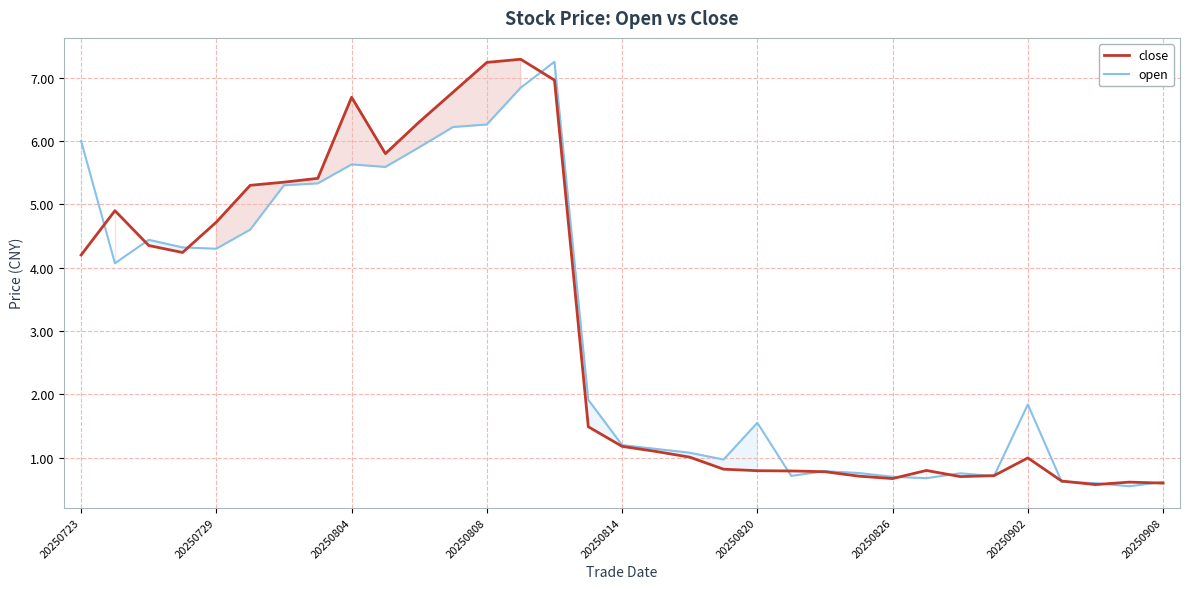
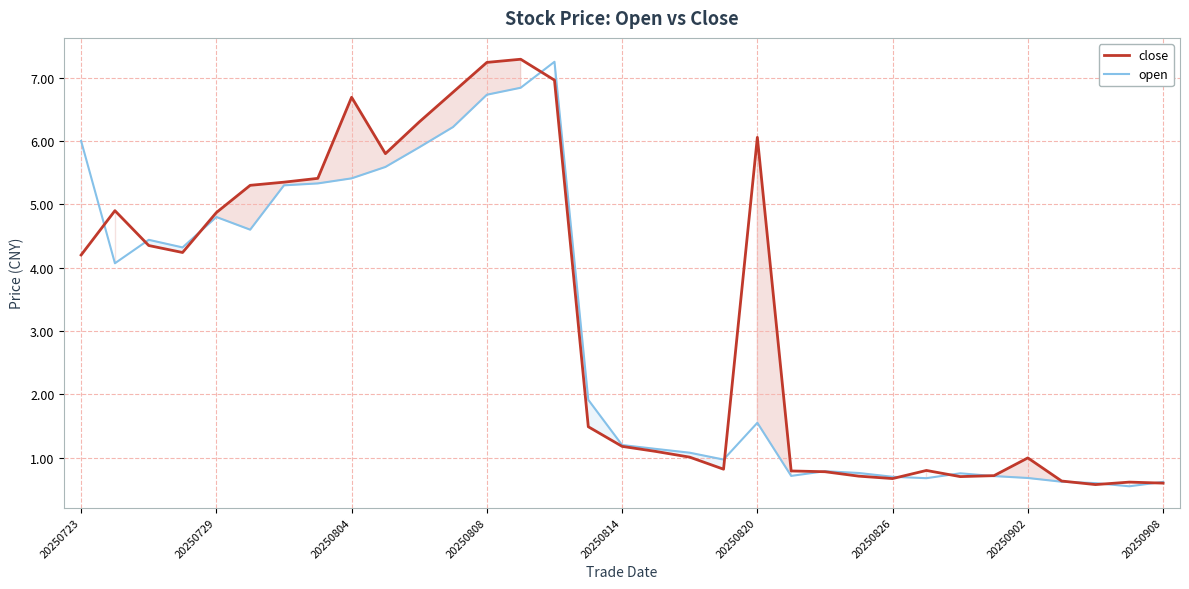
  {
    "close": {
      "20250723": 4.2,
-     "20250729": 4.7,
+     "20250729": 4.9,
      "20250804": 6.7,
      "20250808": 7.2,
-     "20250820": 0.8,
+     "20250820": 6.1,
      "20250902": 1.0
    },
    "open": {
      "20250723": 6.0,
-     "20250729": 4.3,
-     "20250804": 5.6,
-     "20250808": 6.3,
+     "20250729": 4.8,
+     "20250804": 5.4,
+     "20250808": 6.7,
      "20250820": 1.6,
-     "20250902": 1.8
+     "20250902": 0.7
    }
  }
